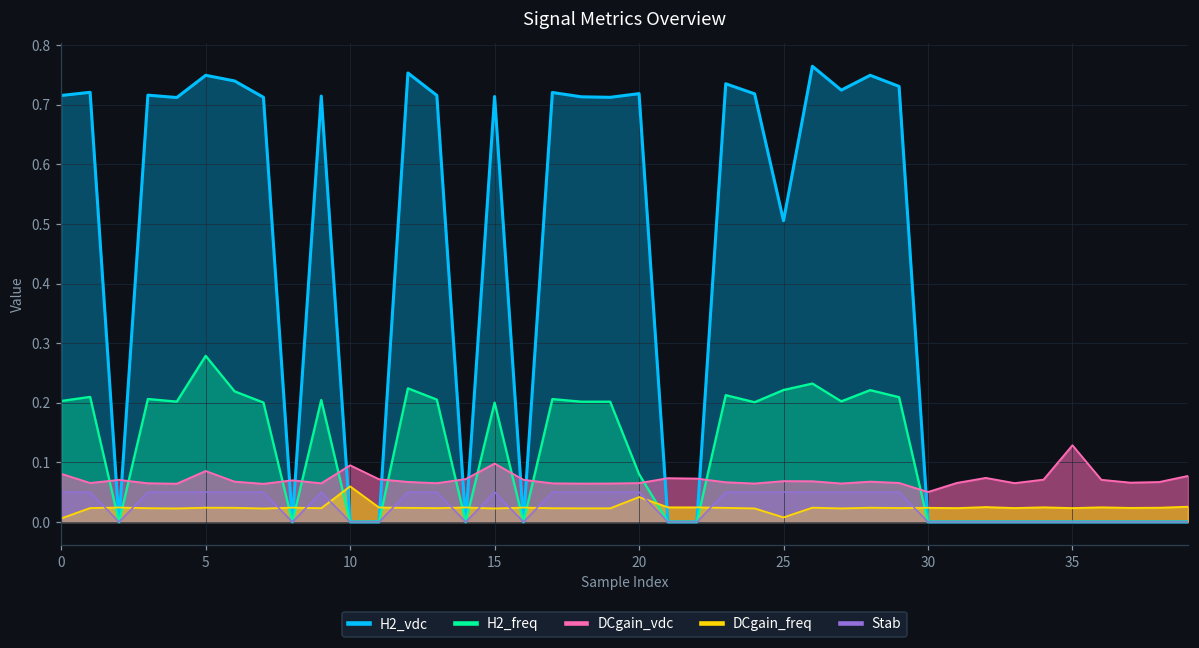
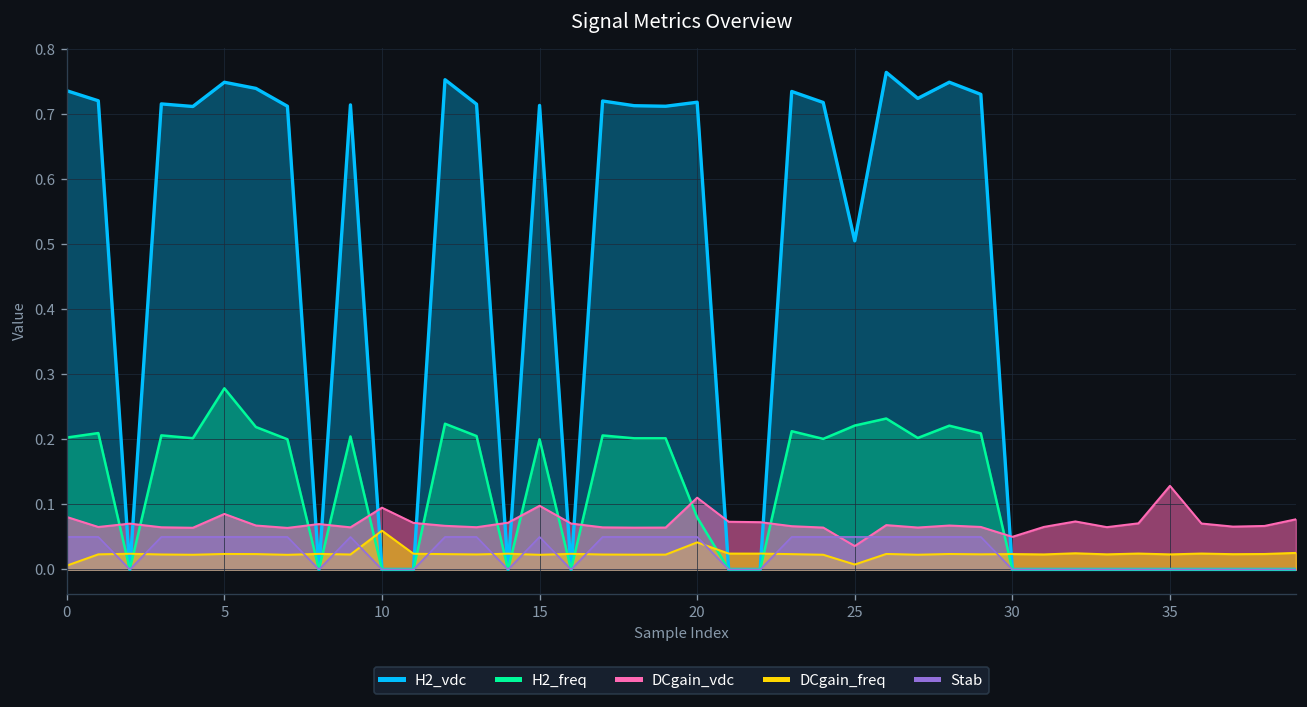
  {
    "H2_vdc": {
-     "0": 0.72,
+     "0": 0.74,
      "5": 0.75,
      "15": 0.71,
      "20": 0.72,
      "25": 0.51
    },
    "H2_freq": {
      "0": 0.20,
      "5": 0.28,
      "15": 0.20,
      "20": 0.08,
      "25": 0.22
    },
    "DCgain_vdc": {
      "0": 0.08,
      "5": 0.09,
      "10": 0.09,
      "15": 0.10,
-     "20": 0.07,
-     "25": 0.07,
+     "20": 0.11,
+     "25": 0.04,
      "30": 0.05,
      "35": 0.13
    },
    "DCgain_freq": {
      "0": 0.01,
      "5": 0.02,
      "10": 0.06,
      "15": 0.02,
      "20": 0.04,
      "25": 0.01,
      "30": 0.02,
      "35": 0.02
    },
    "Stab": {
      "0": 0.05,
      "5": 0.05,
      "15": 0.05,
      "20": 0.05,
      "25": 0.05
    }
  }
